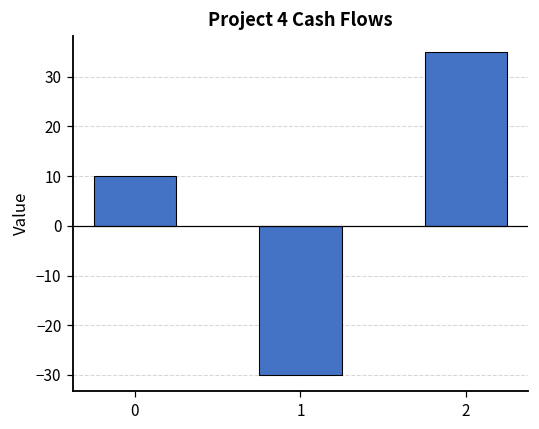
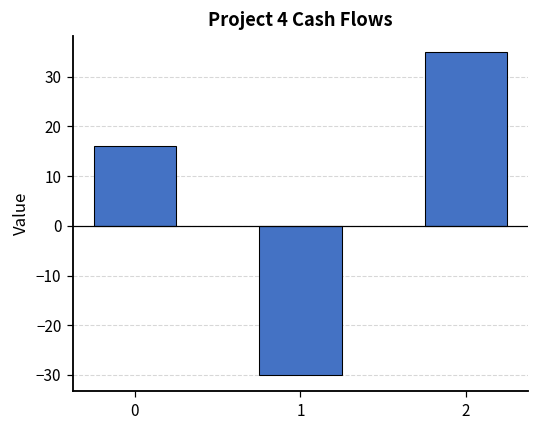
  {
-   "0": 10,
+   "0": 16,
    "1": -30,
    "2": 35
  }
